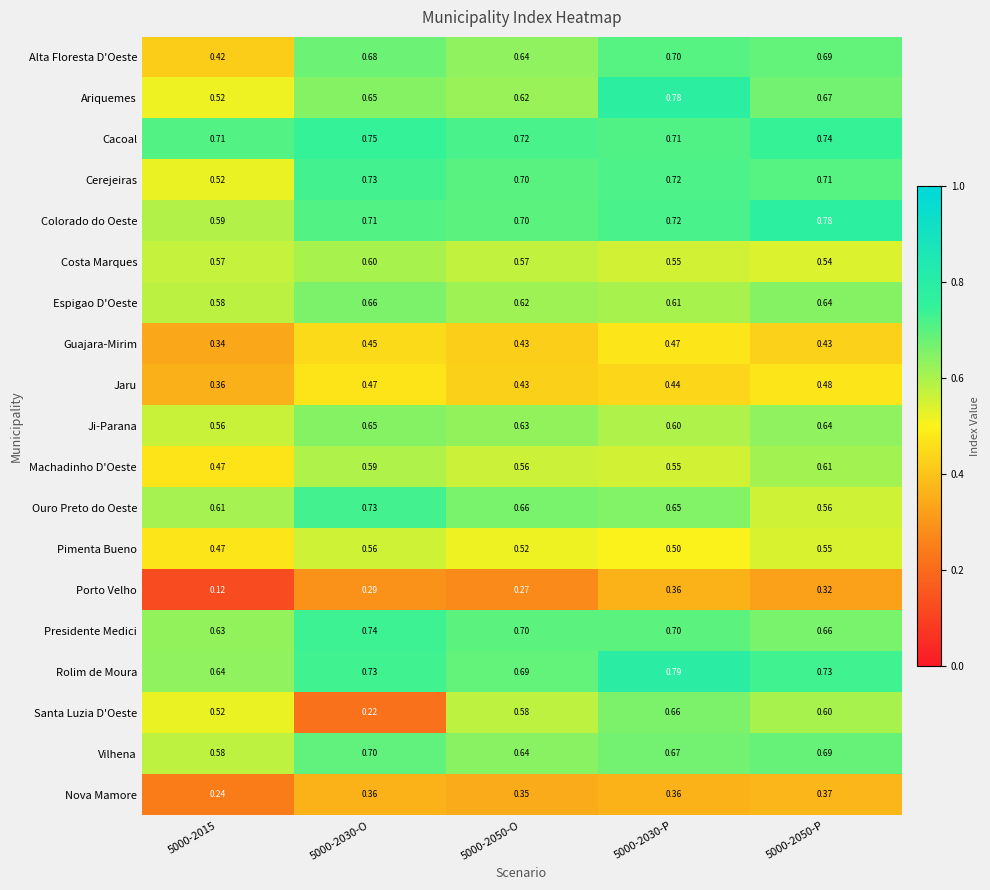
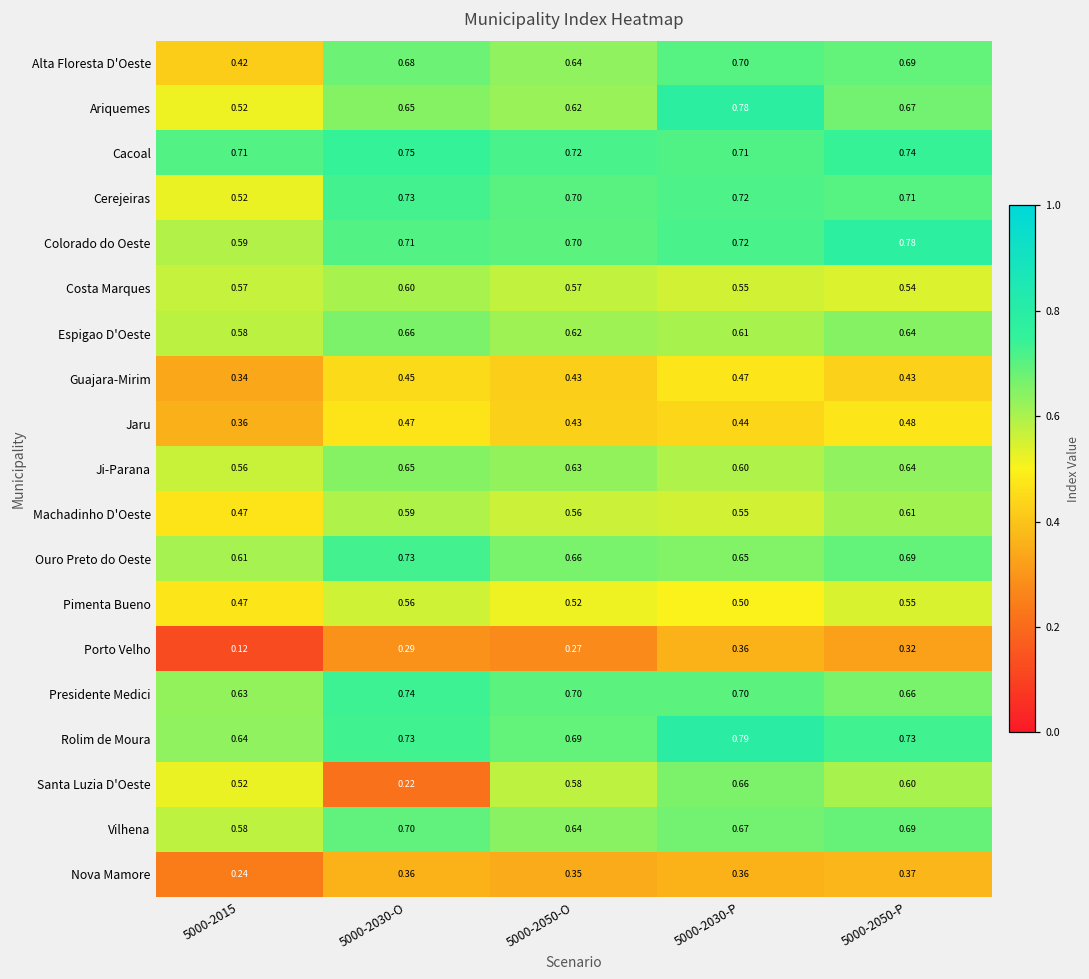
  {
    "Alta Floresta D'Oeste": {
      "5000-2015": 0.42,
      "5000-2030-O": 0.68,
      "5000-2050-O": 0.64,
      "5000-2030-P": 0.70,
      "5000-2050-P": 0.69
    },
    "Ariquemes": {
      "5000-2015": 0.52,
      "5000-2030-O": 0.65,
      "5000-2050-O": 0.62,
      "5000-2030-P": 0.78,
      "5000-2050-P": 0.67
    },
    "Cacoal": {
      "5000-2015": 0.71,
      "5000-2030-O": 0.75,
      "5000-2050-O": 0.72,
      "5000-2030-P": 0.71,
      "5000-2050-P": 0.74
    },
    "Cerejeiras": {
      "5000-2015": 0.52,
      "5000-2030-O": 0.73,
      "5000-2050-O": 0.70,
      "5000-2030-P": 0.72,
      "5000-2050-P": 0.71
    },
    "Colorado do Oeste": {
      "5000-2015": 0.59,
      "5000-2030-O": 0.71,
      "5000-2050-O": 0.70,
      "5000-2030-P": 0.72,
      "5000-2050-P": 0.78
    },
    "Costa Marques": {
      "5000-2015": 0.57,
      "5000-2030-O": 0.60,
      "5000-2050-O": 0.57,
      "5000-2030-P": 0.55,
      "5000-2050-P": 0.54
    },
    "Espigao D'Oeste": {
      "5000-2015": 0.58,
      "5000-2030-O": 0.66,
      "5000-2050-O": 0.62,
      "5000-2030-P": 0.61,
      "5000-2050-P": 0.64
    },
    "Guajara-Mirim": {
      "5000-2015": 0.34,
      "5000-2030-O": 0.45,
      "5000-2050-O": 0.43,
      "5000-2030-P": 0.47,
      "5000-2050-P": 0.43
    },
    "Jaru": {
      "5000-2015": 0.36,
      "5000-2030-O": 0.47,
      "5000-2050-O": 0.43,
      "5000-2030-P": 0.44,
      "5000-2050-P": 0.48
    },
    "Ji-Parana": {
      "5000-2015": 0.56,
      "5000-2030-O": 0.65,
      "5000-2050-O": 0.63,
      "5000-2030-P": 0.60,
      "5000-2050-P": 0.64
    },
    "Machadinho D'Oeste": {
      "5000-2015": 0.47,
      "5000-2030-O": 0.59,
      "5000-2050-O": 0.56,
      "5000-2030-P": 0.55,
      "5000-2050-P": 0.61
    },
    "Ouro Preto do Oeste": {
      "5000-2015": 0.61,
      "5000-2030-O": 0.73,
      "5000-2050-O": 0.66,
      "5000-2030-P": 0.65,
-     "5000-2050-P": 0.56
+     "5000-2050-P": 0.69
    },
    "Pimenta Bueno": {
      "5000-2015": 0.47,
      "5000-2030-O": 0.56,
      "5000-2050-O": 0.52,
      "5000-2030-P": 0.50,
      "5000-2050-P": 0.55
    },
    "Porto Velho": {
      "5000-2015": 0.12,
      "5000-2030-O": 0.29,
      "5000-2050-O": 0.27,
      "5000-2030-P": 0.36,
      "5000-2050-P": 0.32
    },
    "Presidente Medici": {
      "5000-2015": 0.63,
      "5000-2030-O": 0.74,
      "5000-2050-O": 0.70,
      "5000-2030-P": 0.70,
      "5000-2050-P": 0.66
    },
    "Rolim de Moura": {
      "5000-2015": 0.64,
      "5000-2030-O": 0.73,
      "5000-2050-O": 0.69,
      "5000-2030-P": 0.79,
      "5000-2050-P": 0.73
    },
    "Santa Luzia D'Oeste": {
      "5000-2015": 0.52,
      "5000-2030-O": 0.22,
      "5000-2050-O": 0.58,
      "5000-2030-P": 0.66,
      "5000-2050-P": 0.60
    },
    "Vilhena": {
      "5000-2015": 0.58,
      "5000-2030-O": 0.70,
      "5000-2050-O": 0.64,
      "5000-2030-P": 0.67,
      "5000-2050-P": 0.69
    },
    "Nova Mamore": {
      "5000-2015": 0.24,
      "5000-2030-O": 0.36,
      "5000-2050-O": 0.35,
      "5000-2030-P": 0.36,
      "5000-2050-P": 0.37
    }
  }
